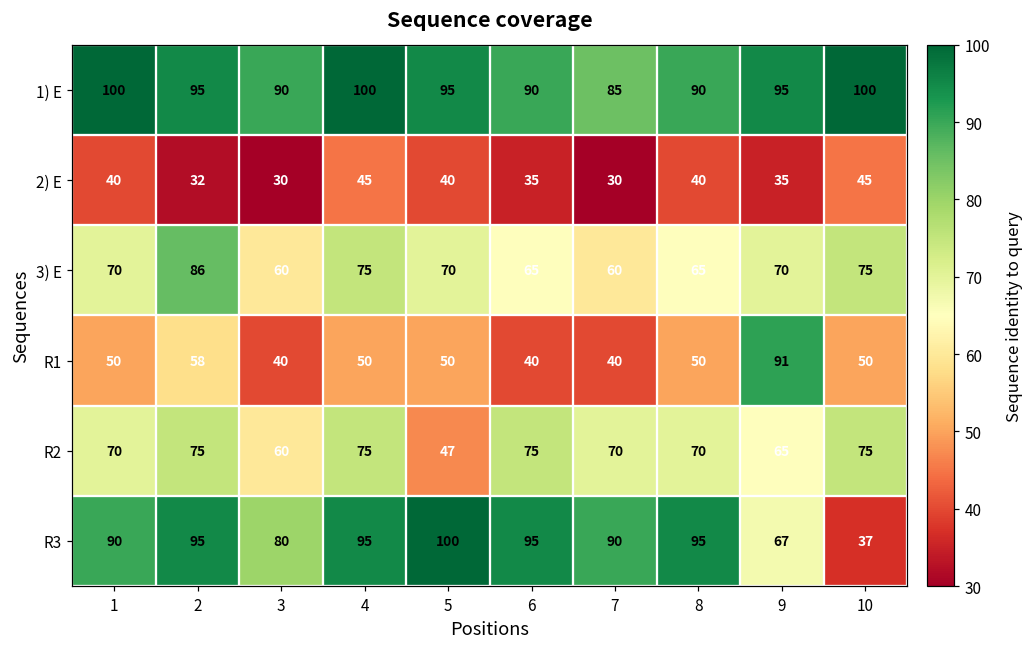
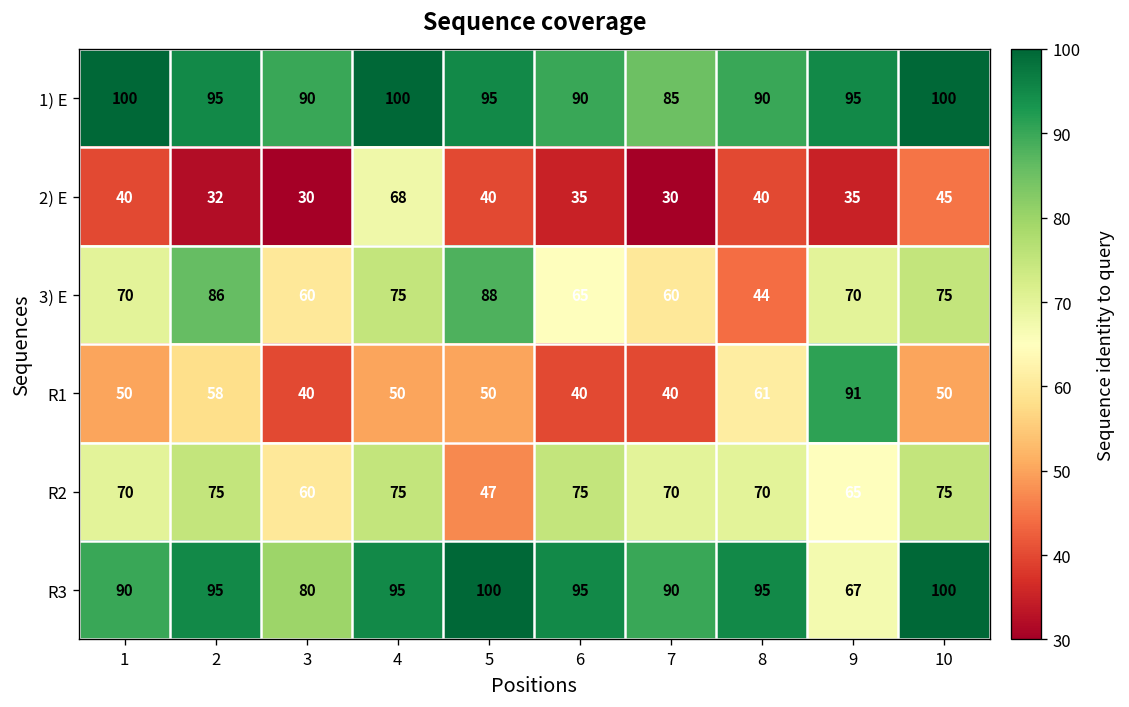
  {
    "1) E": {
      "1": 100,
      "2": 95,
      "3": 90,
      "4": 100,
      "5": 95,
      "6": 90,
      "7": 85,
      "8": 90,
      "9": 95,
      "10": 100
    },
    "2) E": {
      "1": 40,
      "2": 32,
      "3": 30,
-     "4": 45,
+     "4": 68,
      "5": 40,
      "6": 35,
      "7": 30,
      "8": 40,
      "9": 35,
      "10": 45
    },
    "3) E": {
      "1": 70,
      "2": 86,
      "3": 60,
      "4": 75,
-     "5": 70,
+     "5": 88,
      "6": 65,
      "7": 60,
-     "8": 65,
+     "8": 44,
      "9": 70,
      "10": 75
    },
    "R1": {
      "1": 50,
      "2": 58,
      "3": 40,
      "4": 50,
      "5": 50,
      "6": 40,
      "7": 40,
-     "8": 50,
+     "8": 61,
      "9": 91,
      "10": 50
    },
    "R2": {
      "1": 70,
      "2": 75,
      "3": 60,
      "4": 75,
      "5": 47,
      "6": 75,
      "7": 70,
      "8": 70,
      "9": 65,
      "10": 75
    },
    "R3": {
      "1": 90,
      "2": 95,
      "3": 80,
      "4": 95,
      "5": 100,
      "6": 95,
      "7": 90,
      "8": 95,
      "9": 67,
-     "10": 37
+     "10": 100
    }
  }
